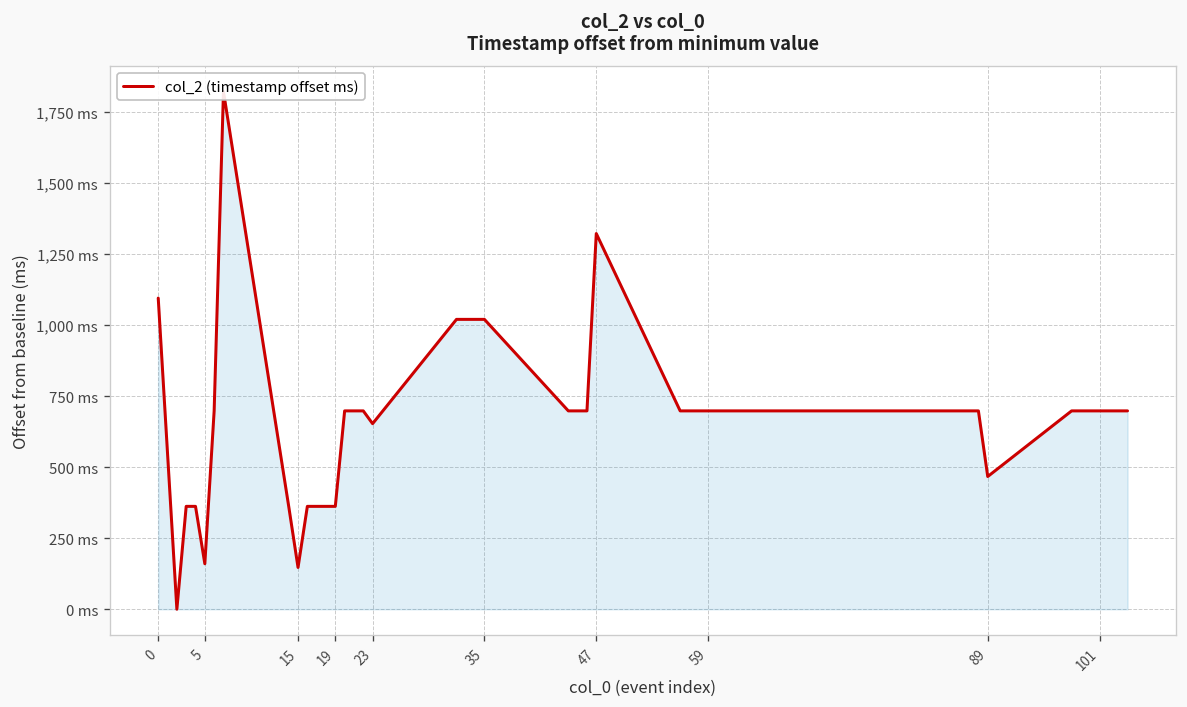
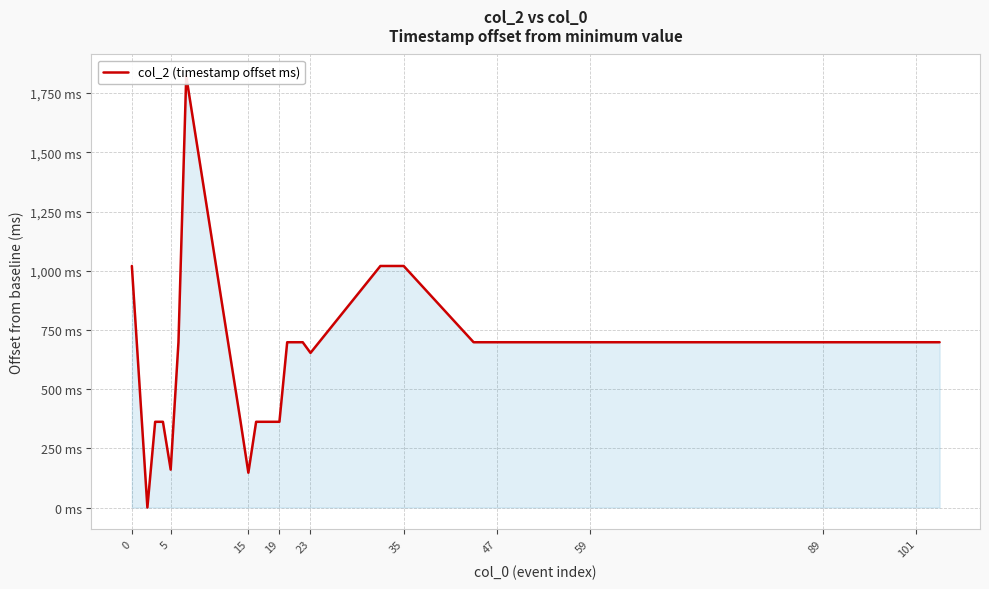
  {
-   "0": "1,100 ms",
+   "0": "1,020 ms",
    "5": "160 ms",
    "15": "150 ms",
    "19": "360 ms",
    "23": "650 ms",
    "35": "1,020 ms",
-   "47": "1,320 ms",
+   "47": "700 ms",
    "59": "700 ms",
-   "89": "470 ms",
+   "89": "700 ms",
    "101": "700 ms"
  }
